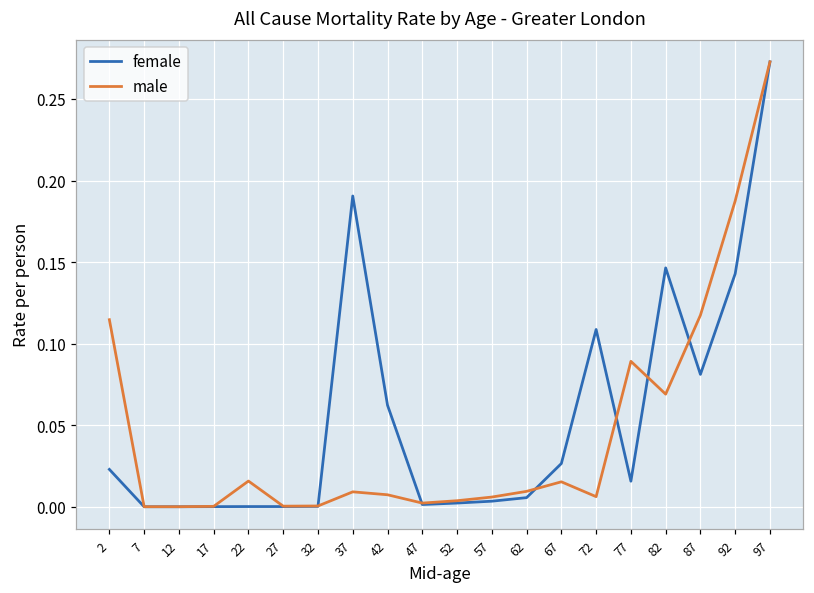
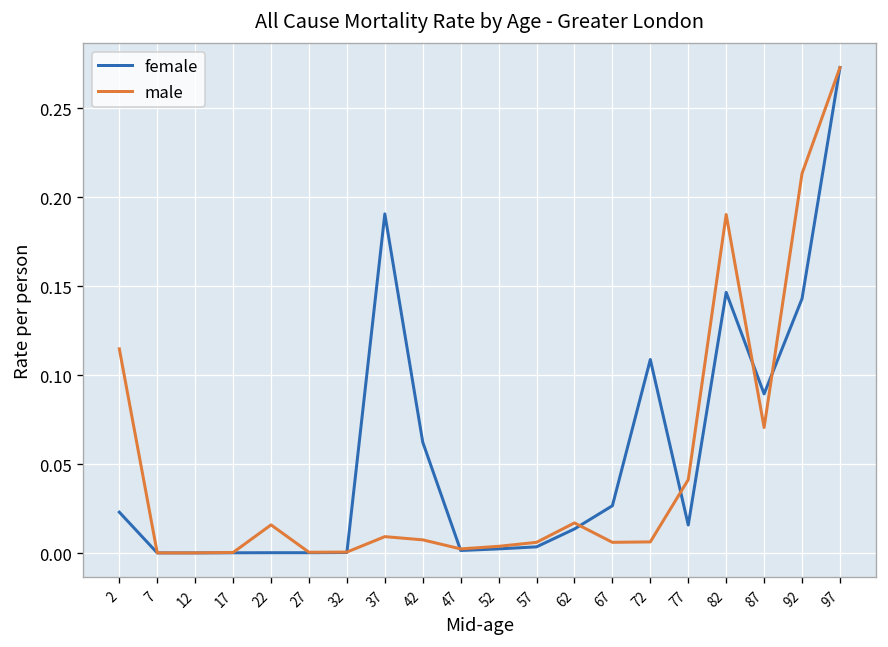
  {
    "female": {
      "2": 0.023,
      "22": 0.000,
      "37": 0.191,
      "42": 0.062,
      "57": 0.003,
-     "62": 0.006,
+     "62": 0.014,
      "67": 0.027,
      "72": 0.109,
      "77": 0.016,
      "82": 0.146,
-     "87": 0.081,
+     "87": 0.089,
      "92": 0.143
    },
    "male": {
      "2": 0.115,
      "22": 0.016,
      "37": 0.009,
      "42": 0.007,
      "57": 0.006,
-     "62": 0.010,
-     "67": 0.015,
+     "62": 0.017,
+     "67": 0.006,
      "72": 0.006,
-     "77": 0.089,
-     "82": 0.069,
-     "87": 0.117,
-     "92": 0.188
+     "77": 0.041,
+     "82": 0.190,
+     "87": 0.071,
+     "92": 0.213
    }
  }
